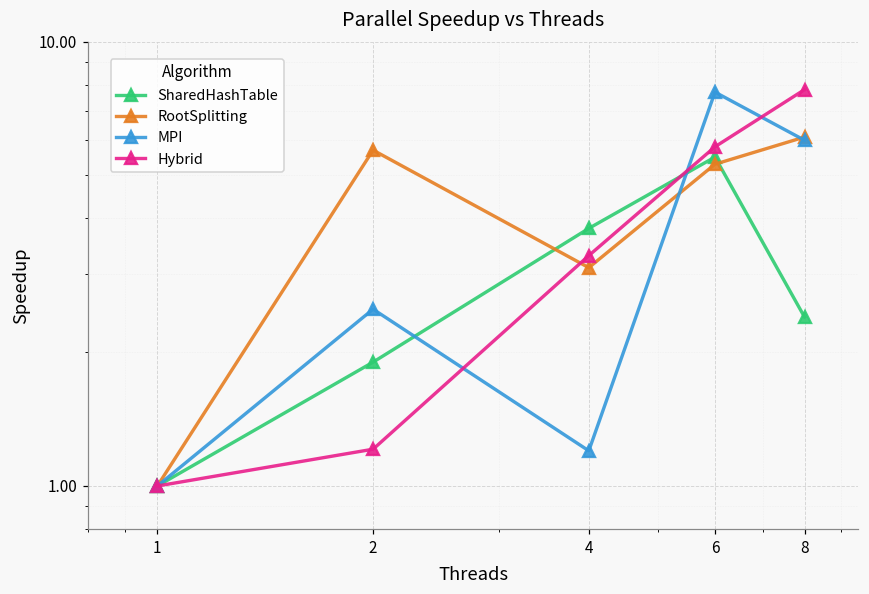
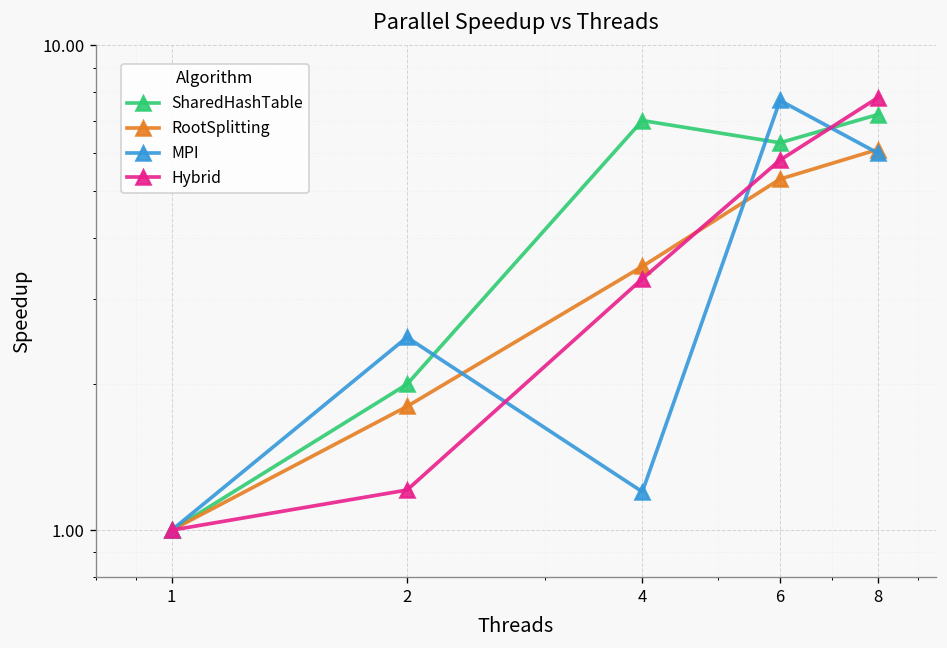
  {
    "SharedHashTable": {
-     "2": 1.9,
-     "4": 3.8,
-     "6": 5.5,
-     "8": 2.4
+     "2": 2.0,
+     "4": 7.0,
+     "6": 6.3,
+     "8": 7.2
    },
    "RootSplitting": {
-     "2": 5.7,
-     "4": 3.1,
+     "2": 1.8,
+     "4": 3.5,
      "6": 5.3,
      "8": 6.1
    },
    "MPI": {
      "2": 2.5,
      "4": 1.2,
      "6": 7.7,
      "8": 6.0
    },
    "Hybrid": {
      "2": 1.2,
      "4": 3.3,
      "6": 5.8,
      "8": 7.8
    }
  }
